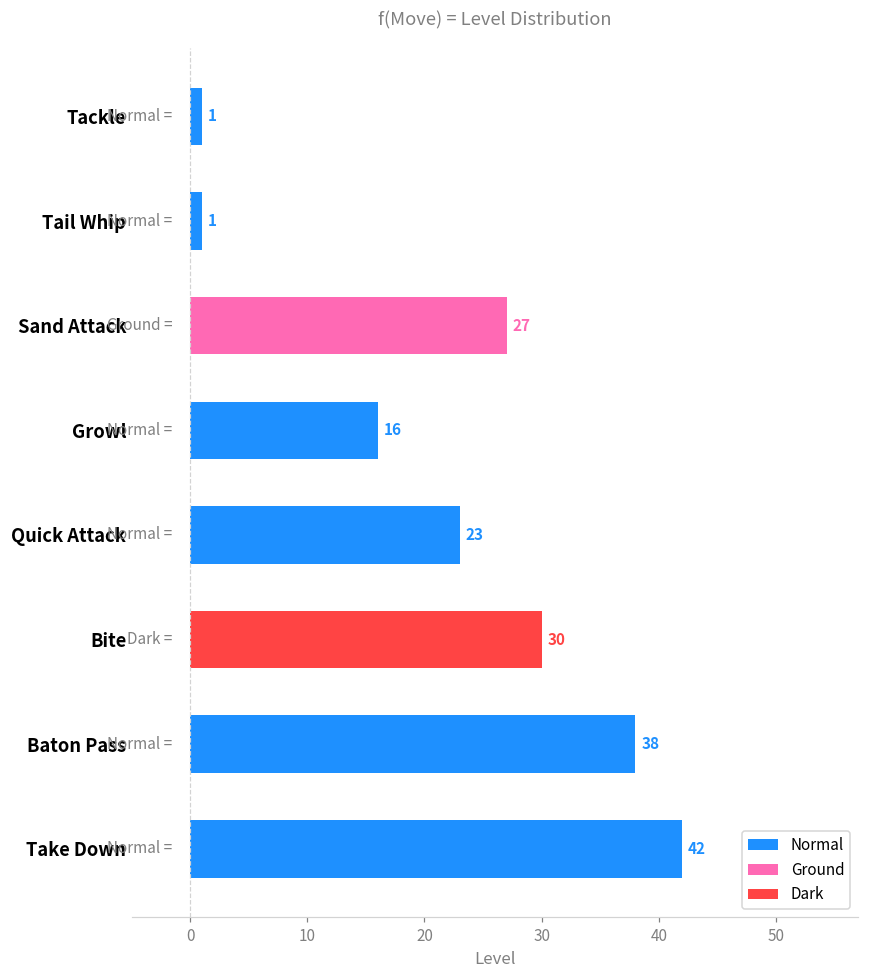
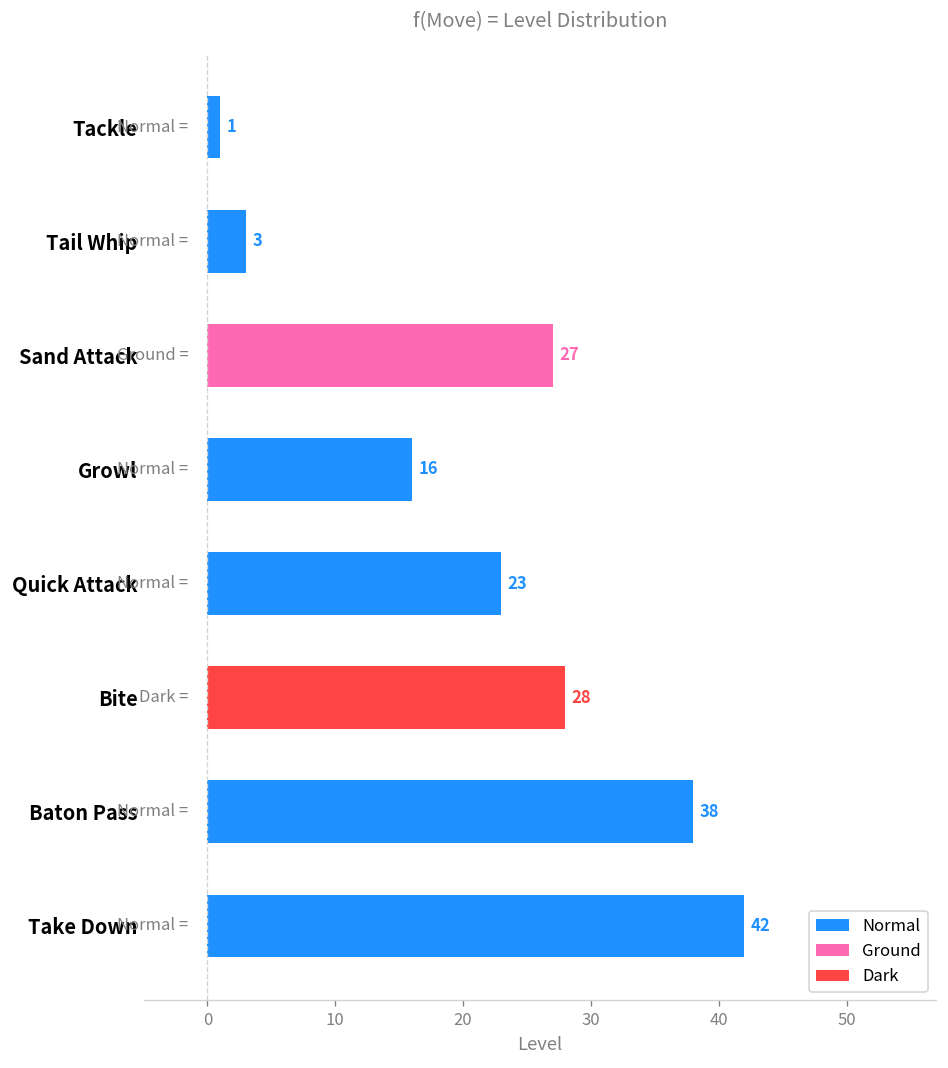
  {
    "Tackle": 1,
-   "Tail Whip": 1,
+   "Tail Whip": 3,
    "Sand Attack": 27,
    "Growl": 16,
    "Quick Attack": 23,
-   "Bite": 30,
+   "Bite": 28,
    "Baton Pass": 38,
    "Take Down": 42
  }
